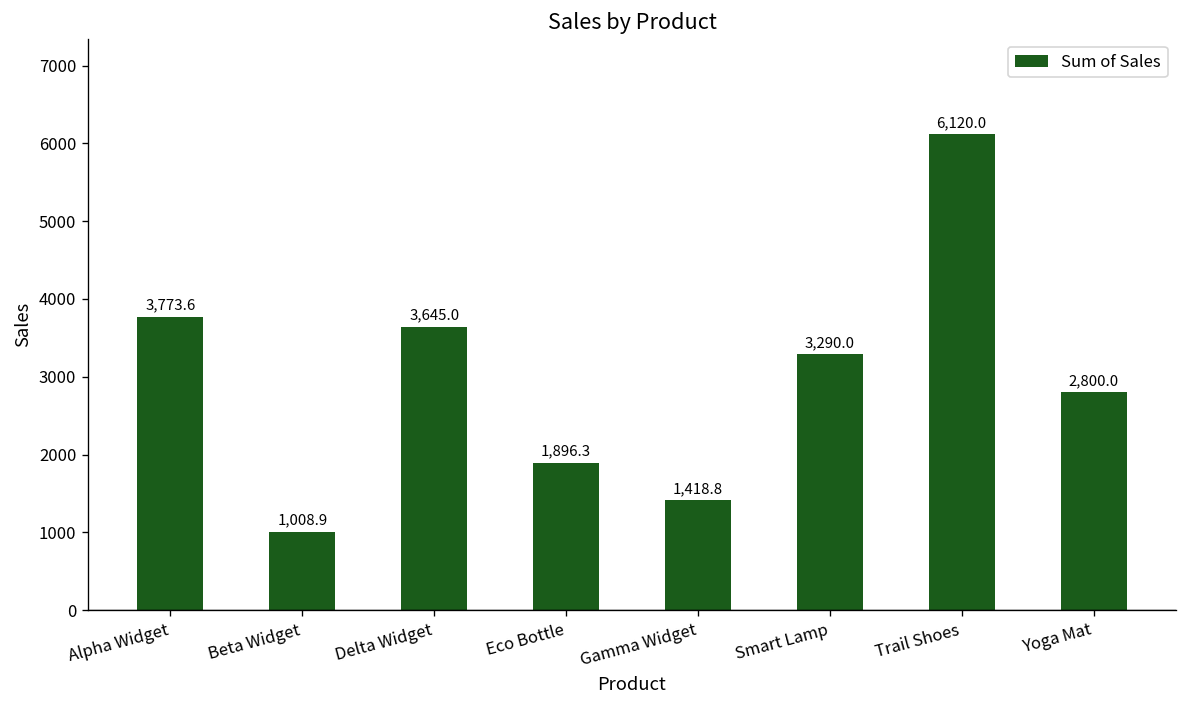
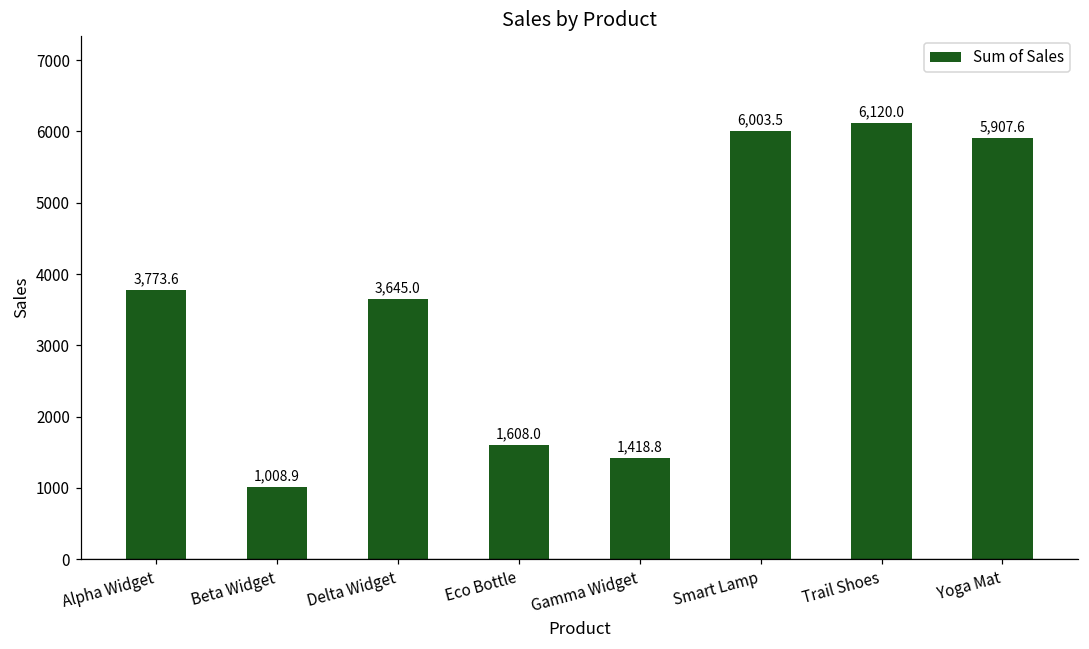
  {
    "Alpha Widget": "3,773.6",
    "Beta Widget": "1,008.9",
    "Delta Widget": "3,645.0",
-   "Eco Bottle": "1,896.3",
+   "Eco Bottle": "1,608.0",
    "Gamma Widget": "1,418.8",
-   "Smart Lamp": "3,290.0",
+   "Smart Lamp": "6,003.5",
    "Trail Shoes": "6,120.0",
-   "Yoga Mat": "2,800.0"
+   "Yoga Mat": "5,907.6"
  }
